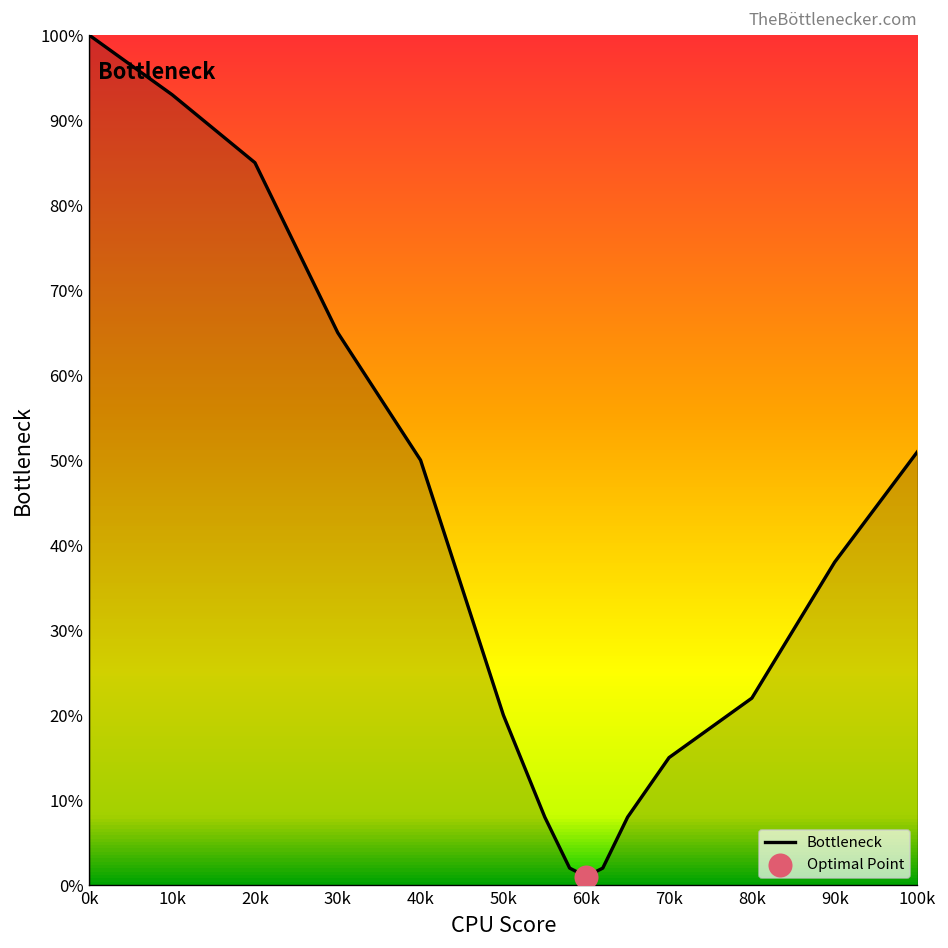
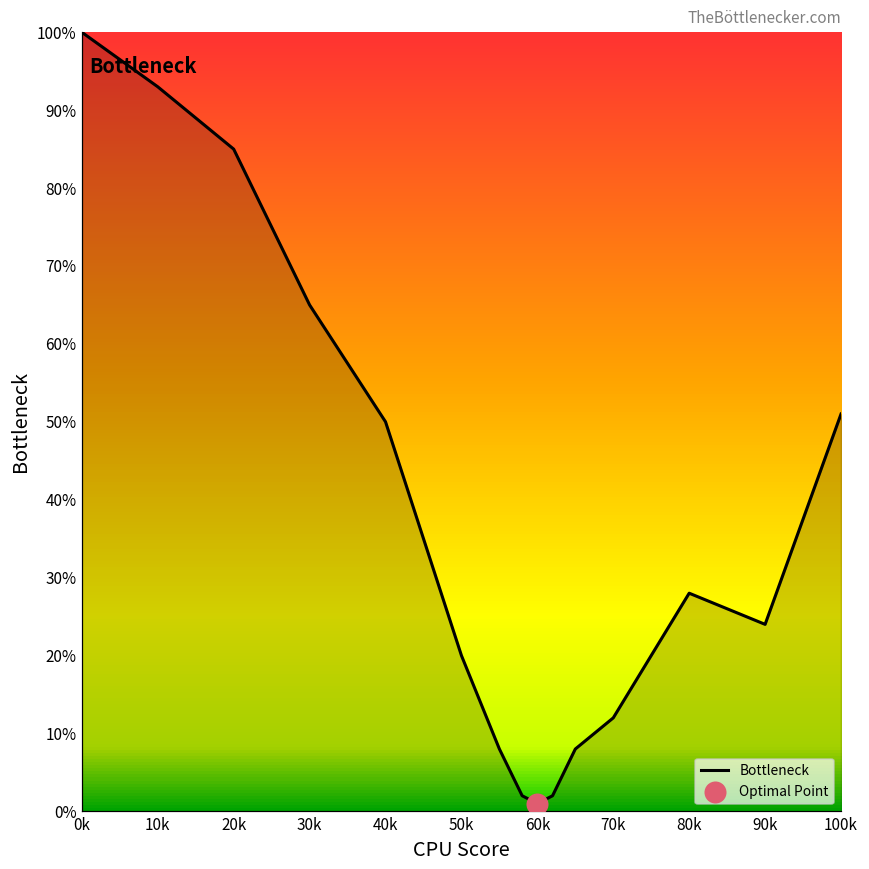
  {
    "Bottleneck": {
      "0k": "100%",
      "10k": "93%",
      "20k": "85%",
      "30k": "65%",
      "40k": "50%",
      "50k": "20%",
-     "70k": "15%",
-     "80k": "22%",
-     "90k": "38%",
+     "70k": "12%",
+     "80k": "28%",
+     "90k": "24%",
      "100k": "51%"
    }
  }
